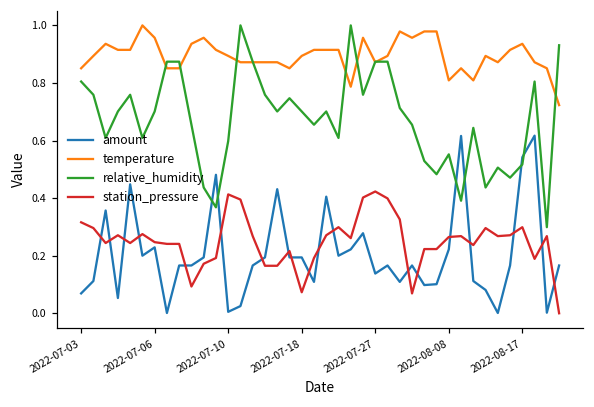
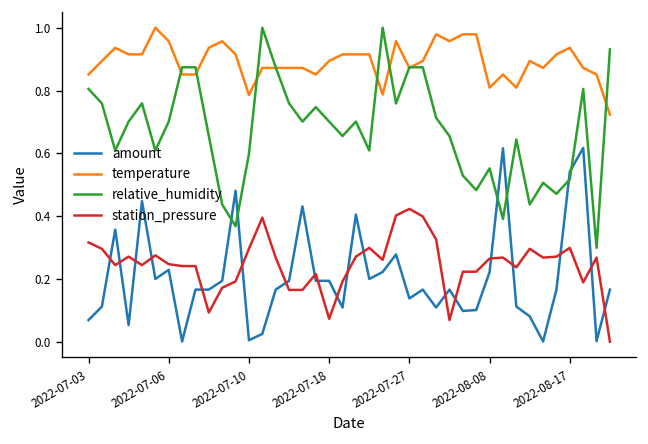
  {
    "amount": {
      "2022-07-10": 0.01,
      "2022-07-18": 0.19,
      "2022-07-27": 0.14,
      "2022-08-17": 0.54
    },
    "temperature": {
-     "2022-07-10": 0.89,
+     "2022-07-10": 0.79,
      "2022-07-18": 0.89,
      "2022-08-17": 0.94
    },
    "relative_humidity": {
      "2022-07-10": 0.60,
      "2022-07-18": 0.70,
      "2022-08-17": 0.52
    },
    "station_pressure": {
-     "2022-07-10": 0.41,
+     "2022-07-10": 0.30,
      "2022-07-18": 0.07,
      "2022-07-27": 0.42,
      "2022-08-17": 0.30
    }
  }
